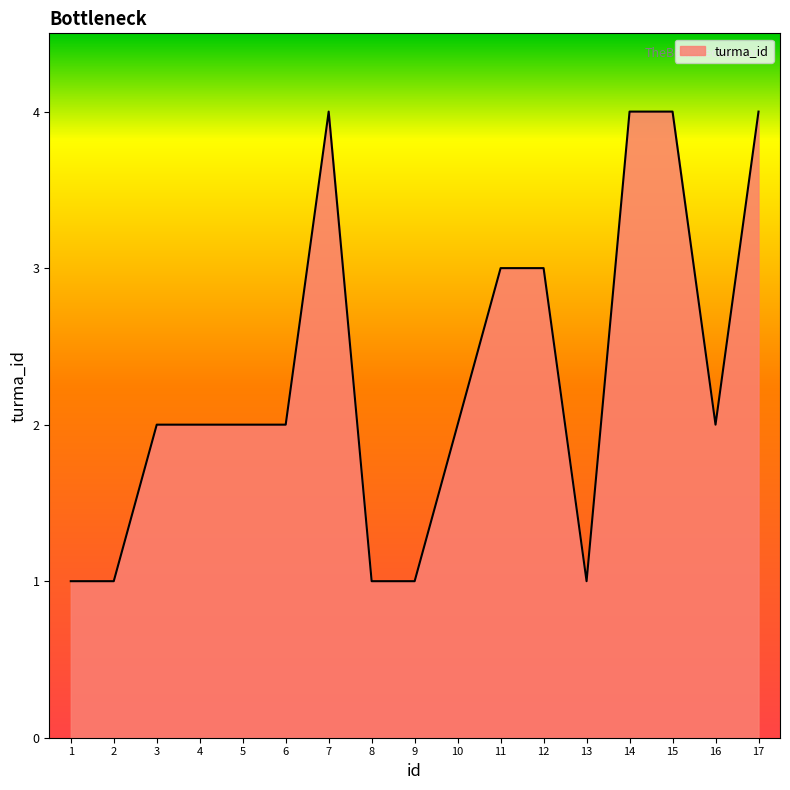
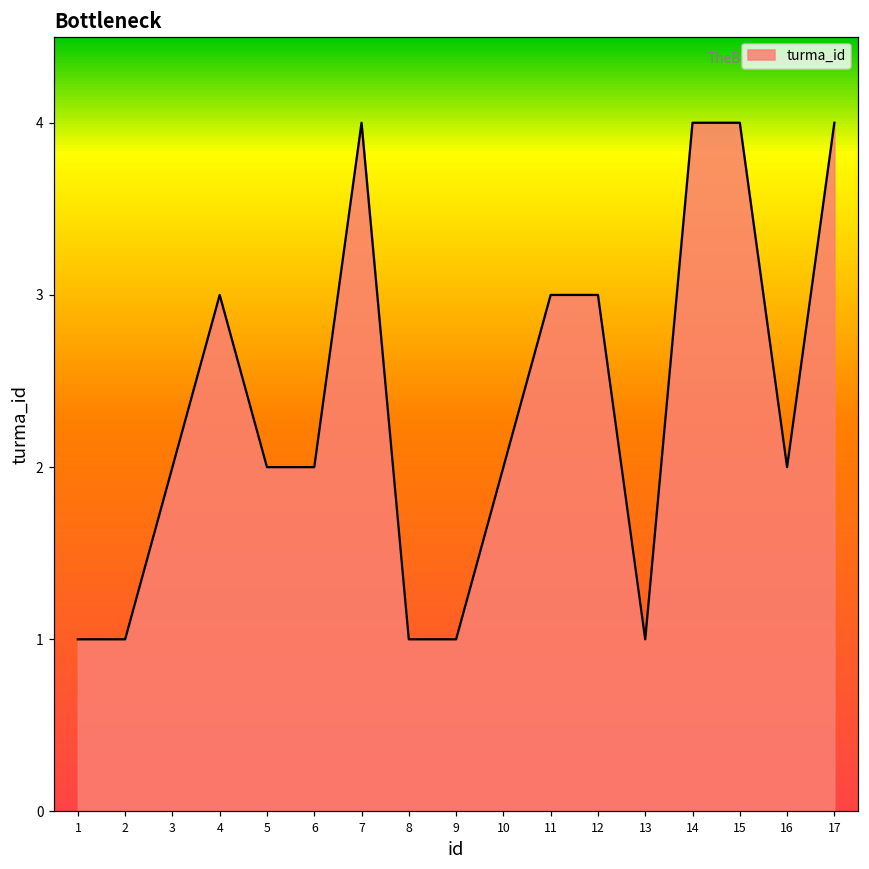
  {
    "1": 1,
    "2": 1,
    "3": 2,
-   "4": 2,
+   "4": 3,
    "5": 2,
    "6": 2,
    "7": 4,
    "8": 1,
    "9": 1,
    "10": 2,
    "11": 3,
    "12": 3,
    "13": 1,
    "14": 4,
    "15": 4,
    "16": 2,
    "17": 4
  }
